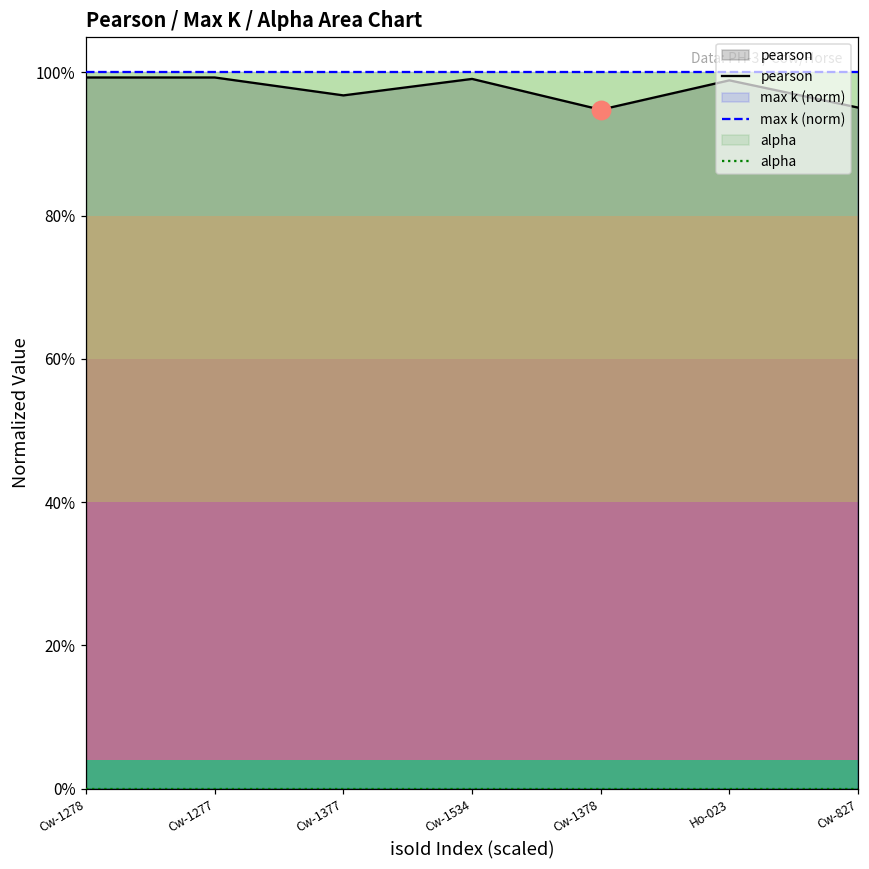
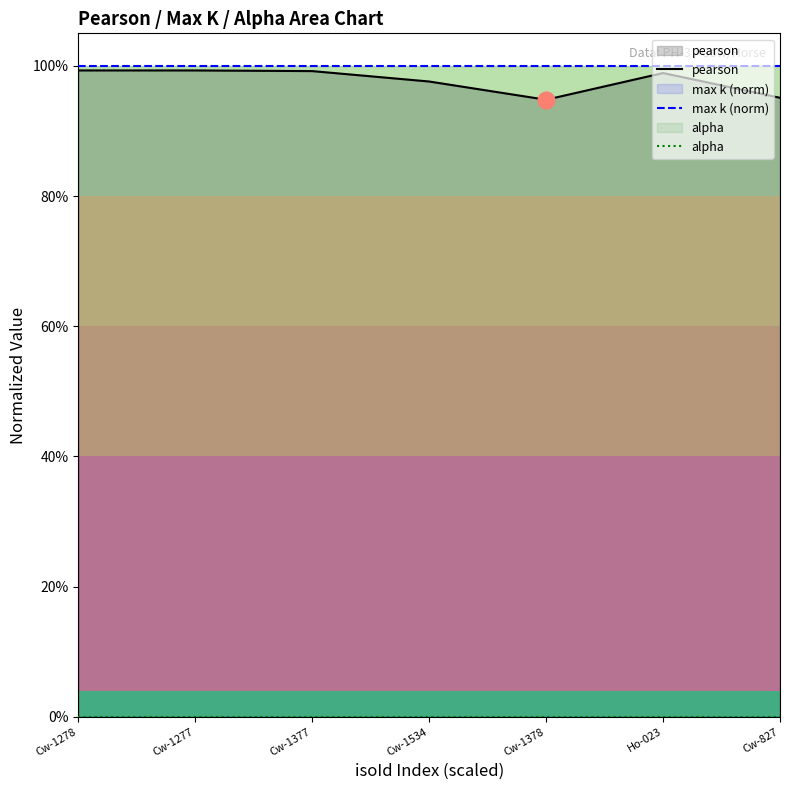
  {
    "pearson": {
      "Cw-1278": "99%",
      "Cw-1277": "99%",
-     "Cw-1377": "97%",
-     "Cw-1534": "99%",
+     "Cw-1377": "99%",
+     "Cw-1534": "98%",
      "Cw-827": "95%"
    }
  }
